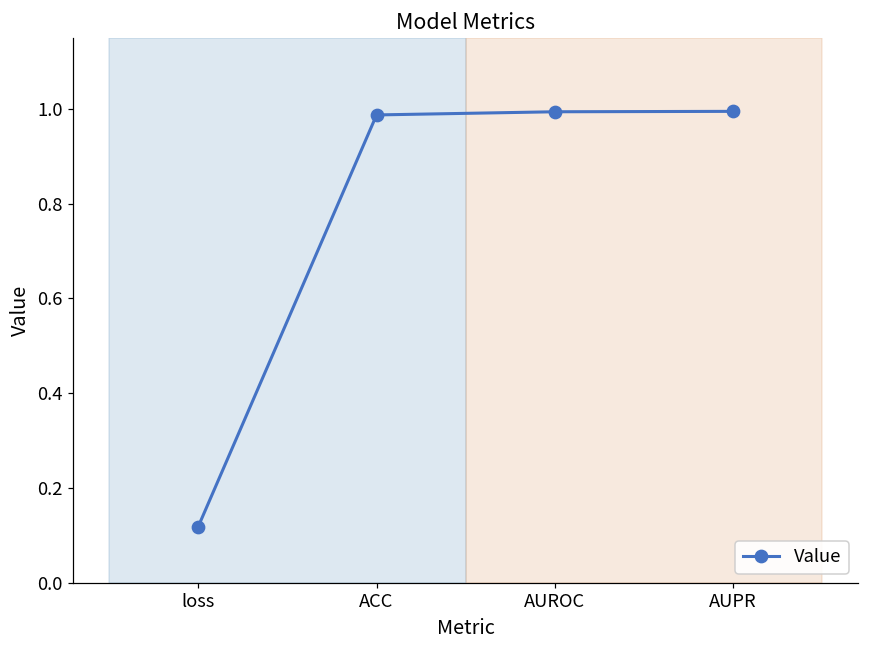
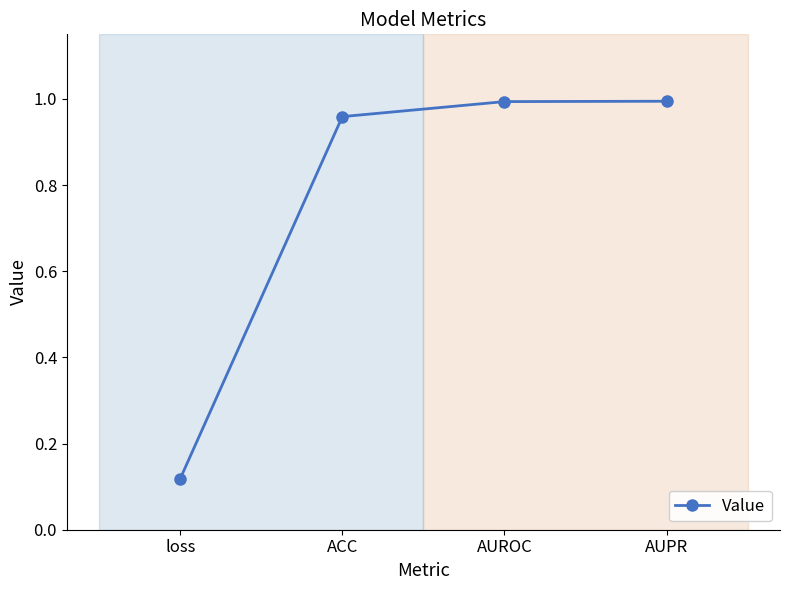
  {
    "loss": 0.12,
-   "ACC": 0.99,
+   "ACC": 0.96,
    "AUROC": 0.99,
    "AUPR": 0.99
  }
